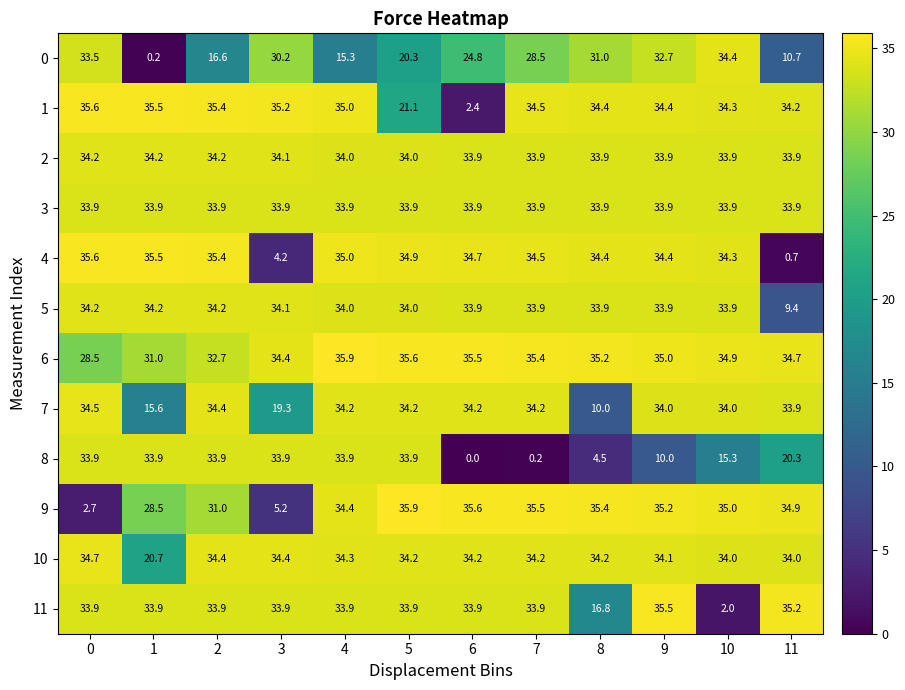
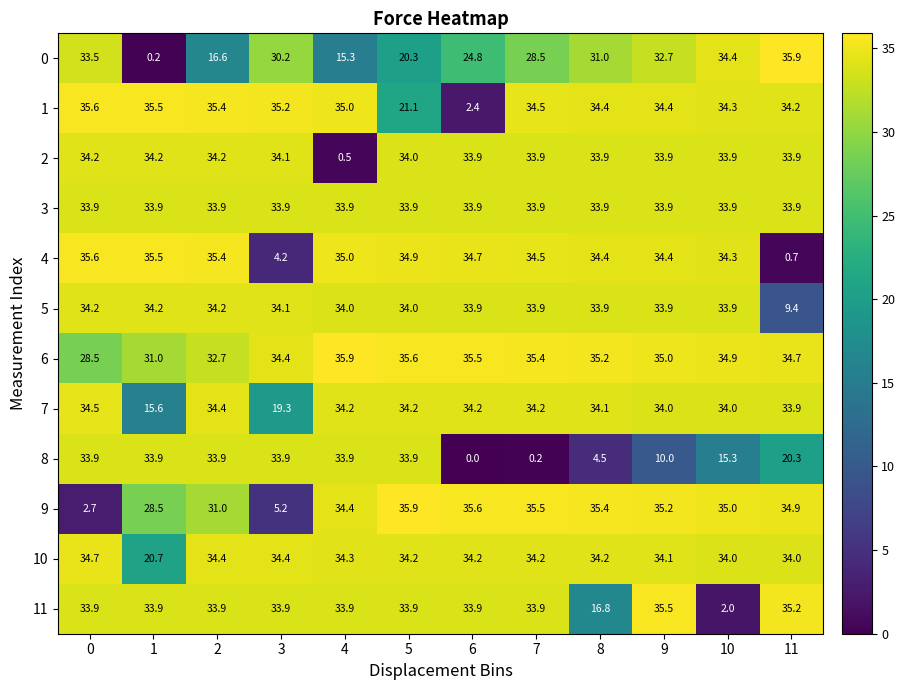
  {
    "0": {
      "0": 33.5,
      "1": 0.2,
      "2": 16.6,
      "3": 30.2,
      "4": 15.3,
      "5": 20.3,
      "6": 24.8,
      "7": 28.5,
      "8": 31.0,
      "9": 32.7,
      "10": 34.4,
-     "11": 10.7
+     "11": 35.9
    },
    "1": {
      "0": 35.6,
      "1": 35.5,
      "2": 35.4,
      "3": 35.2,
      "4": 35.0,
      "5": 21.1,
      "6": 2.4,
      "7": 34.5,
      "8": 34.4,
      "9": 34.4,
      "10": 34.3,
      "11": 34.2
    },
    "2": {
      "0": 34.2,
      "1": 34.2,
      "2": 34.2,
      "3": 34.1,
-     "4": 34.0,
+     "4": 0.5,
      "5": 34.0,
      "6": 33.9,
      "7": 33.9,
      "8": 33.9,
      "9": 33.9,
      "10": 33.9,
      "11": 33.9
    },
    "3": {
      "0": 33.9,
      "1": 33.9,
      "2": 33.9,
      "3": 33.9,
      "4": 33.9,
      "5": 33.9,
      "6": 33.9,
      "7": 33.9,
      "8": 33.9,
      "9": 33.9,
      "10": 33.9,
      "11": 33.9
    },
    "4": {
      "0": 35.6,
      "1": 35.5,
      "2": 35.4,
      "3": 4.2,
      "4": 35.0,
      "5": 34.9,
      "6": 34.7,
      "7": 34.5,
      "8": 34.4,
      "9": 34.4,
      "10": 34.3,
      "11": 0.7
    },
    "5": {
      "0": 34.2,
      "1": 34.2,
      "2": 34.2,
      "3": 34.1,
      "4": 34.0,
      "5": 34.0,
      "6": 33.9,
      "7": 33.9,
      "8": 33.9,
      "9": 33.9,
      "10": 33.9,
      "11": 9.4
    },
    "6": {
      "0": 28.5,
      "1": 31.0,
      "2": 32.7,
      "3": 34.4,
      "4": 35.9,
      "5": 35.6,
      "6": 35.5,
      "7": 35.4,
      "8": 35.2,
      "9": 35.0,
      "10": 34.9,
      "11": 34.7
    },
    "7": {
      "0": 34.5,
      "1": 15.6,
      "2": 34.4,
      "3": 19.3,
      "4": 34.2,
      "5": 34.2,
      "6": 34.2,
      "7": 34.2,
-     "8": 10.0,
+     "8": 34.1,
      "9": 34.0,
      "10": 34.0,
      "11": 33.9
    },
    "8": {
      "0": 33.9,
      "1": 33.9,
      "2": 33.9,
      "3": 33.9,
      "4": 33.9,
      "5": 33.9,
      "6": 0.0,
      "7": 0.2,
      "8": 4.5,
      "9": 10.0,
      "10": 15.3,
      "11": 20.3
    },
    "9": {
      "0": 2.7,
      "1": 28.5,
      "2": 31.0,
      "3": 5.2,
      "4": 34.4,
      "5": 35.9,
      "6": 35.6,
      "7": 35.5,
      "8": 35.4,
      "9": 35.2,
      "10": 35.0,
      "11": 34.9
    },
    "10": {
      "0": 34.7,
      "1": 20.7,
      "2": 34.4,
      "3": 34.4,
      "4": 34.3,
      "5": 34.2,
      "6": 34.2,
      "7": 34.2,
      "8": 34.2,
      "9": 34.1,
      "10": 34.0,
      "11": 34.0
    },
    "11": {
      "0": 33.9,
      "1": 33.9,
      "2": 33.9,
      "3": 33.9,
      "4": 33.9,
      "5": 33.9,
      "6": 33.9,
      "7": 33.9,
      "8": 16.8,
      "9": 35.5,
      "10": 2.0,
      "11": 35.2
    }
  }
